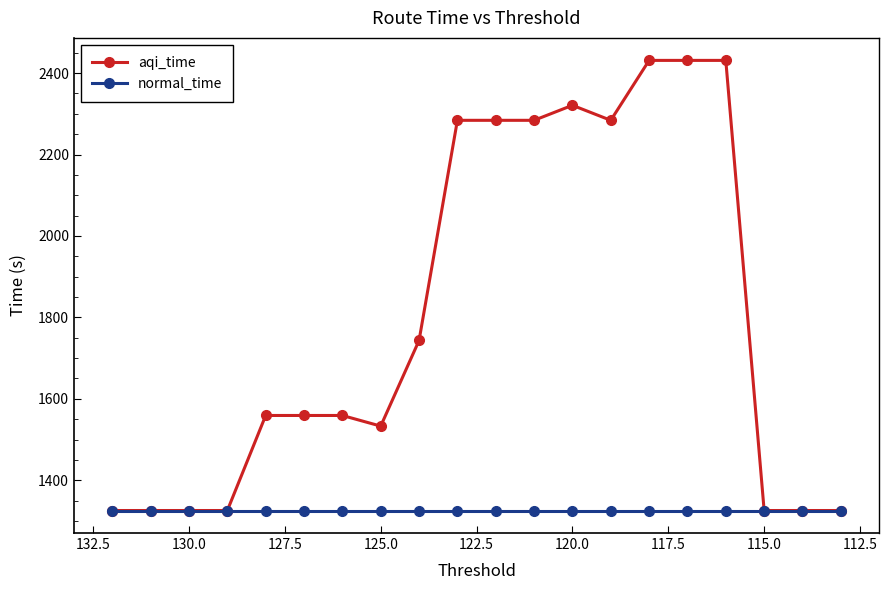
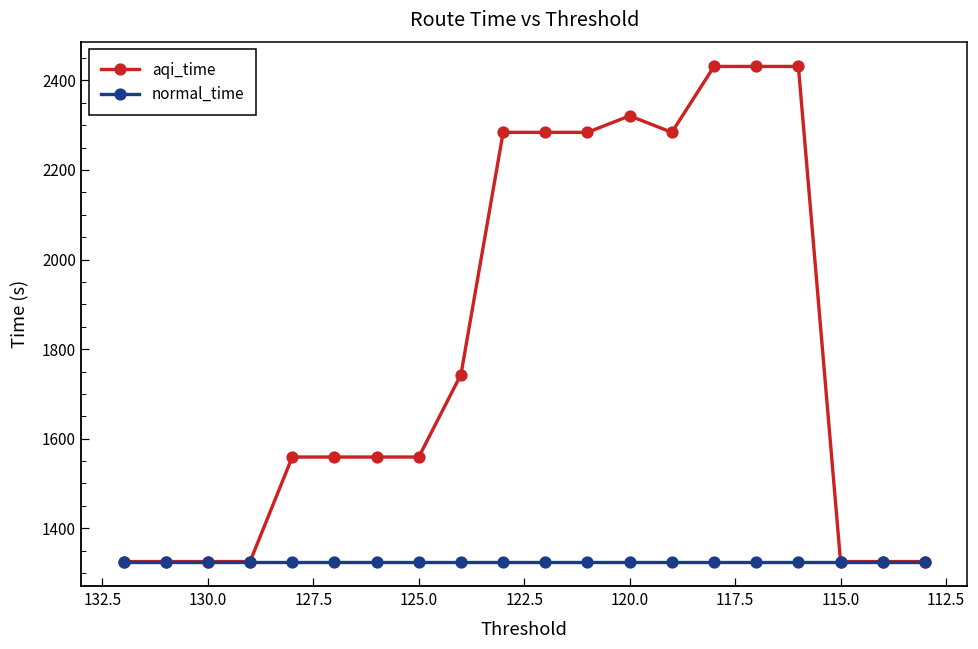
  {
    "aqi_time": {
-     "125.0": 1530,
+     "125.0": 1560,
      "120.0": 2320
    },
    "normal_time": {
      "125.0": 1330,
      "120.0": 1330
    }
  }
